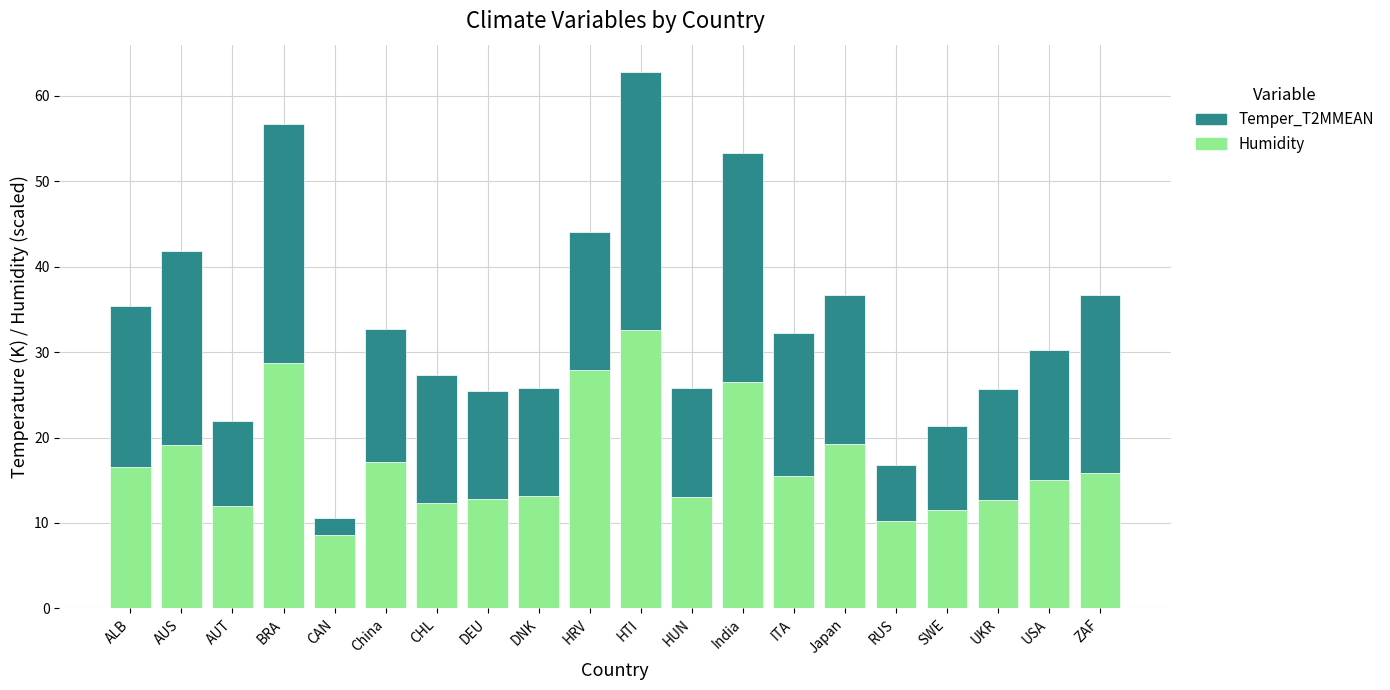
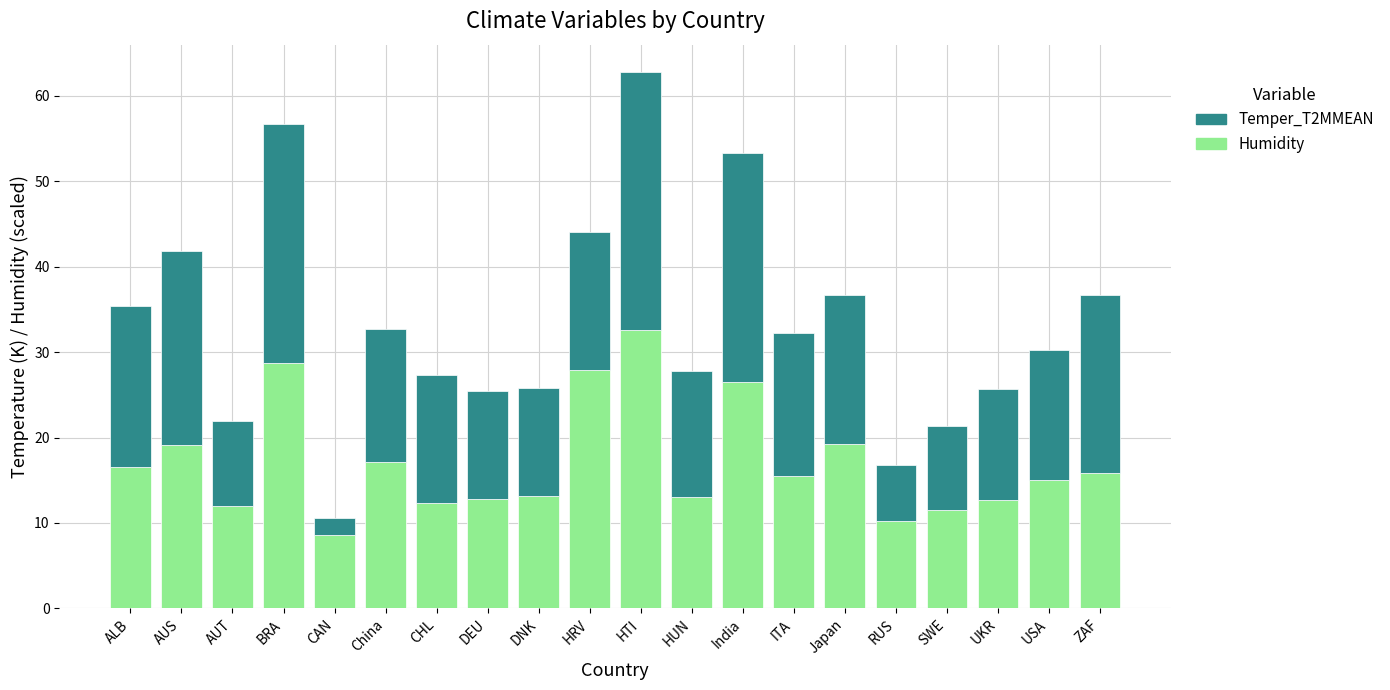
  {
    "Humidity": {
      "ALB": 17,
      "AUS": 19,
      "AUT": 12,
      "BRA": 29,
      "CAN": 9,
      "China": 17,
      "CHL": 12,
      "DEU": 13,
      "DNK": 13,
      "HRV": 28,
      "HTI": 33,
      "HUN": 13,
      "India": 26,
      "ITA": 16,
      "Japan": 19,
      "RUS": 10,
      "SWE": 11,
      "UKR": 13,
      "USA": 15,
      "ZAF": 16
    },
    "Temper_T2MMEAN": {
      "ALB": 19,
      "AUS": 23,
      "AUT": 10,
      "BRA": 28,
      "CAN": 2,
      "China": 16,
      "CHL": 15,
      "DEU": 13,
      "DNK": 13,
      "HRV": 16,
      "HTI": 30,
-     "HUN": 13,
+     "HUN": 15,
      "India": 27,
      "ITA": 17,
      "Japan": 17,
      "RUS": 6,
      "SWE": 10,
      "UKR": 13,
      "USA": 15,
      "ZAF": 21
    }
  }
